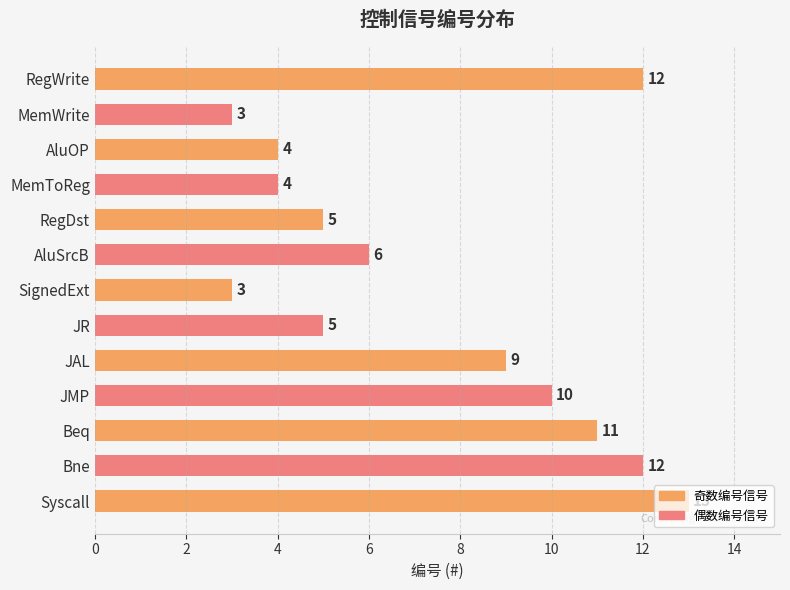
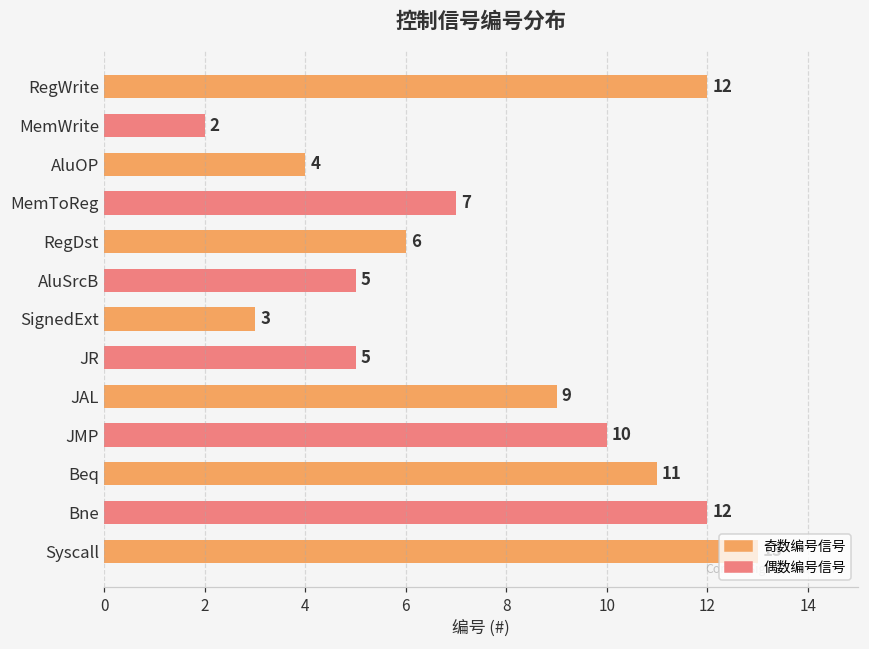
  {
    "RegWrite": 12,
-   "MemWrite": 3,
+   "MemWrite": 2,
    "AluOP": 4,
-   "MemToReg": 4,
-   "RegDst": 5,
-   "AluSrcB": 6,
+   "MemToReg": 7,
+   "RegDst": 6,
+   "AluSrcB": 5,
    "SignedExt": 3,
    "JR": 5,
    "JAL": 9,
    "JMP": 10,
    "Beq": 11,
    "Bne": 12
  }
